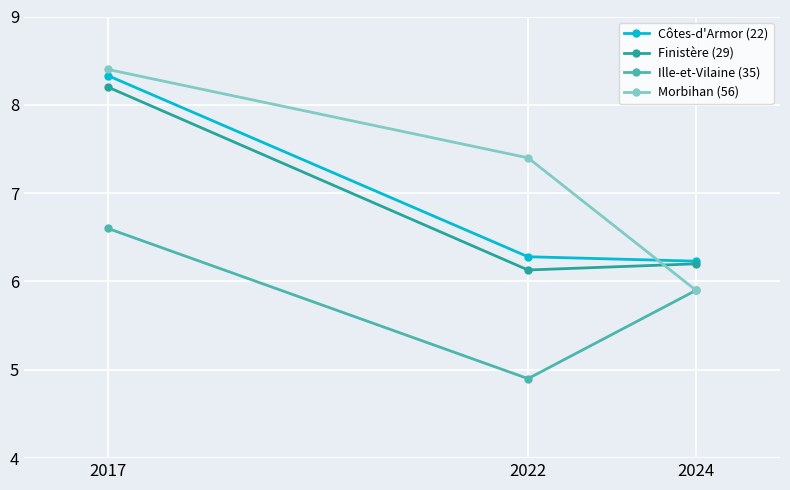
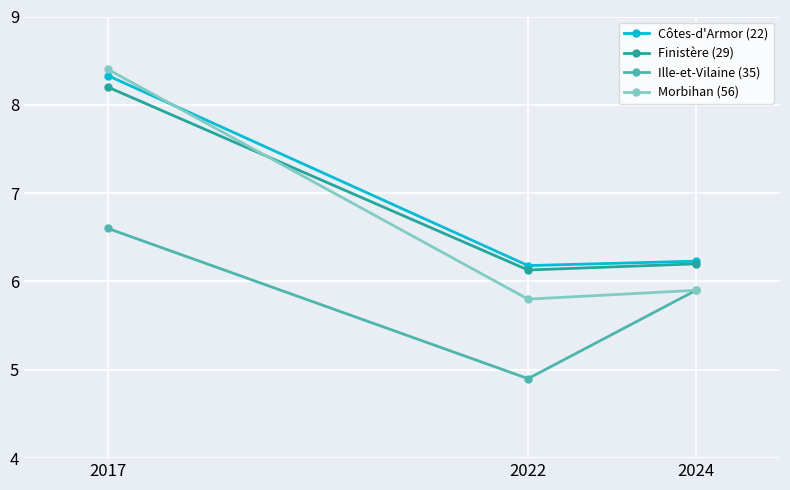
  {
    "Côtes-d'Armor (22)": {
      "2017": 8.3,
-     "2022": 6.3,
+     "2022": 6.2,
      "2024": 6.2
    },
    "Morbihan (56)": {
      "2017": 8.4,
-     "2022": 7.4
+     "2022": 5.8
    }
  }
